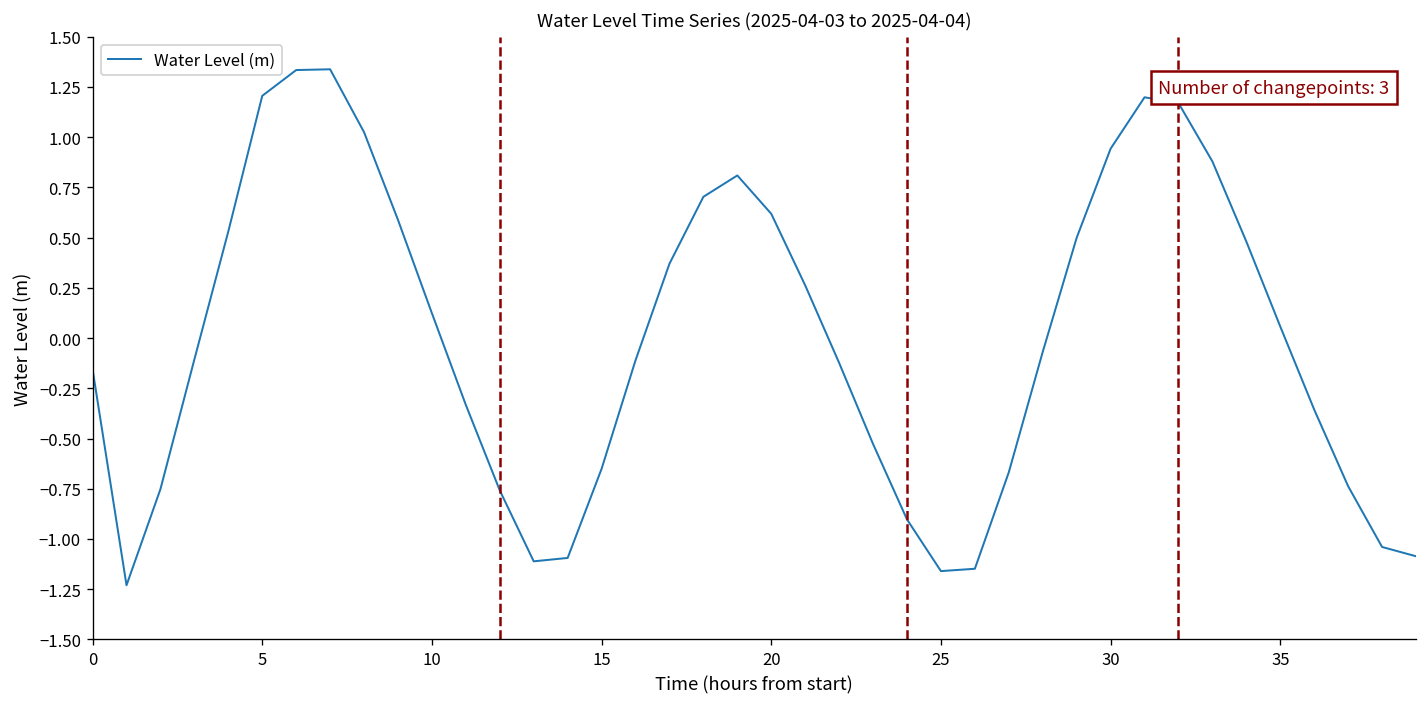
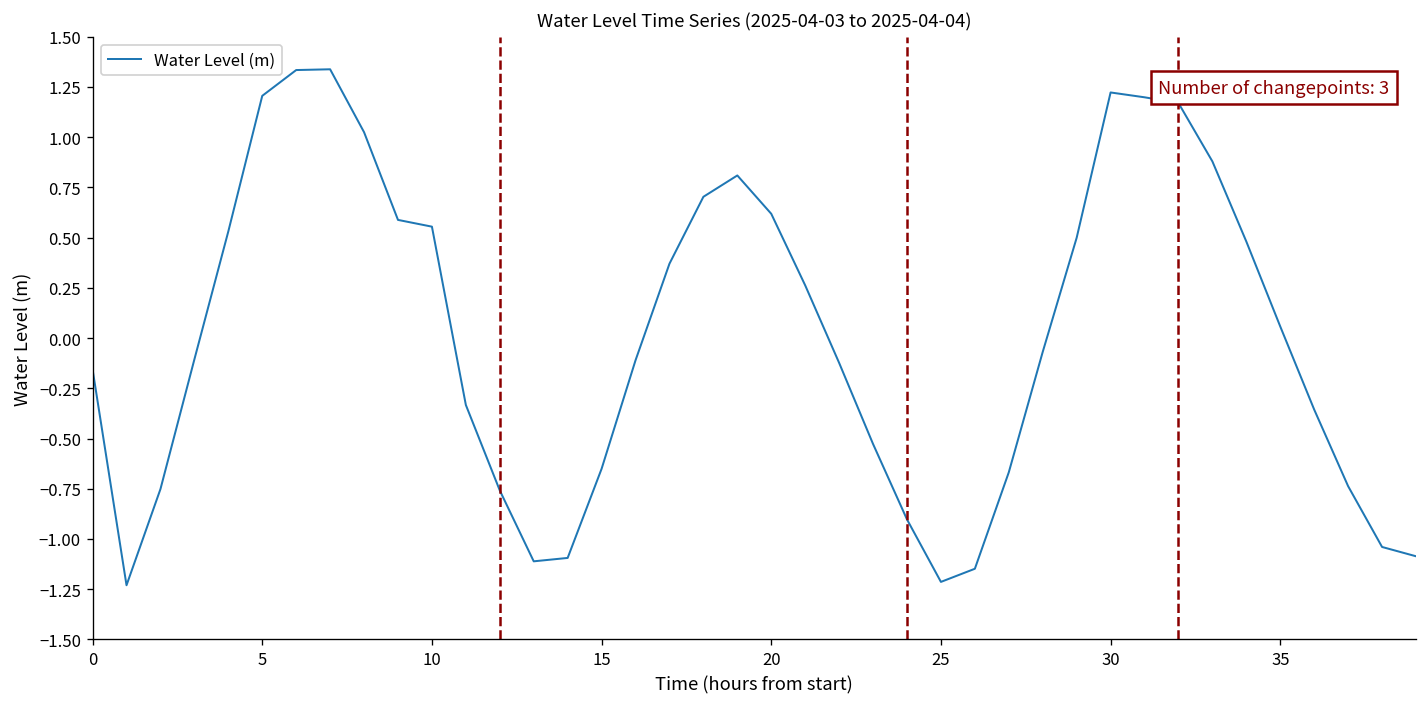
  {
    "0": -0.16,
    "5": 1.21,
-   "10": 0.12,
+   "10": 0.55,
    "15": -0.65,
    "20": 0.62,
-   "25": -1.16,
-   "30": 0.94,
+   "25": -1.21,
+   "30": 1.22,
    "35": 0.06
  }
